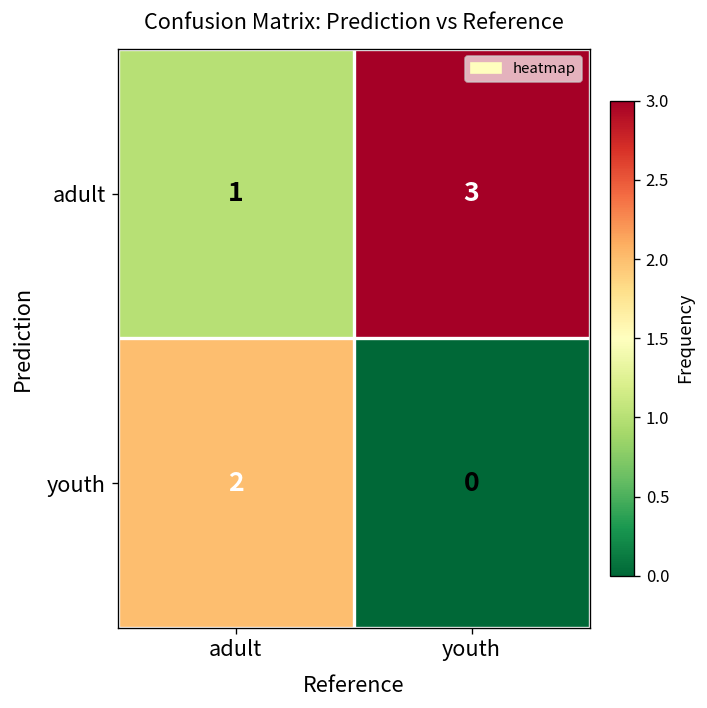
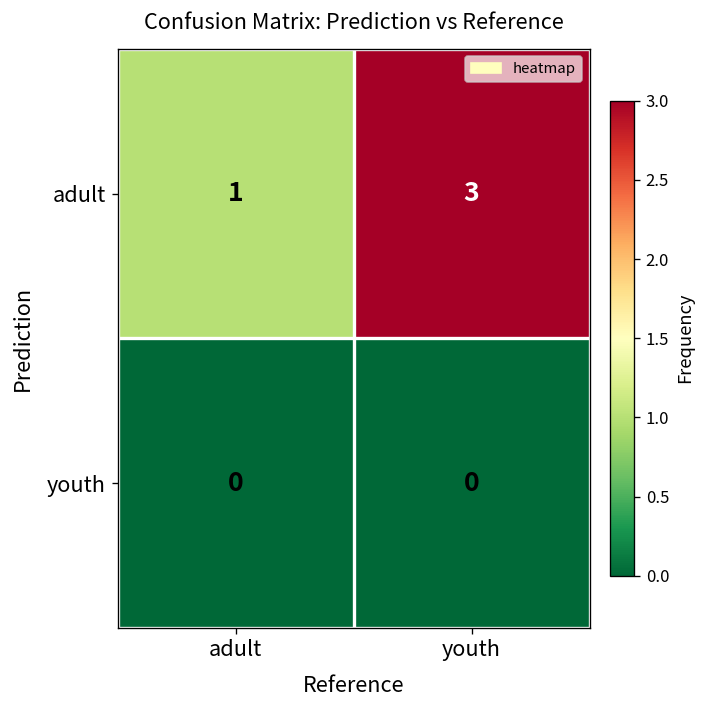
  {
    "adult": {
      "adult": 1,
      "youth": 3
    },
    "youth": {
-     "adult": 2,
+     "adult": 0,
      "youth": 0
    }
  }
